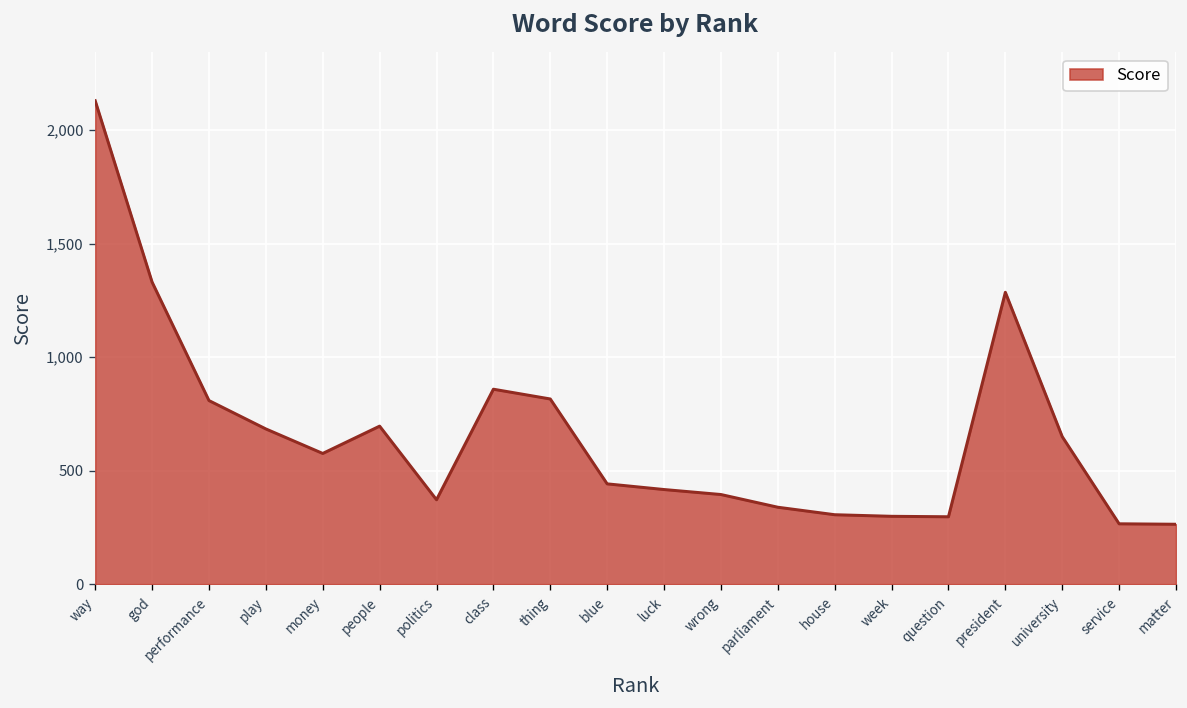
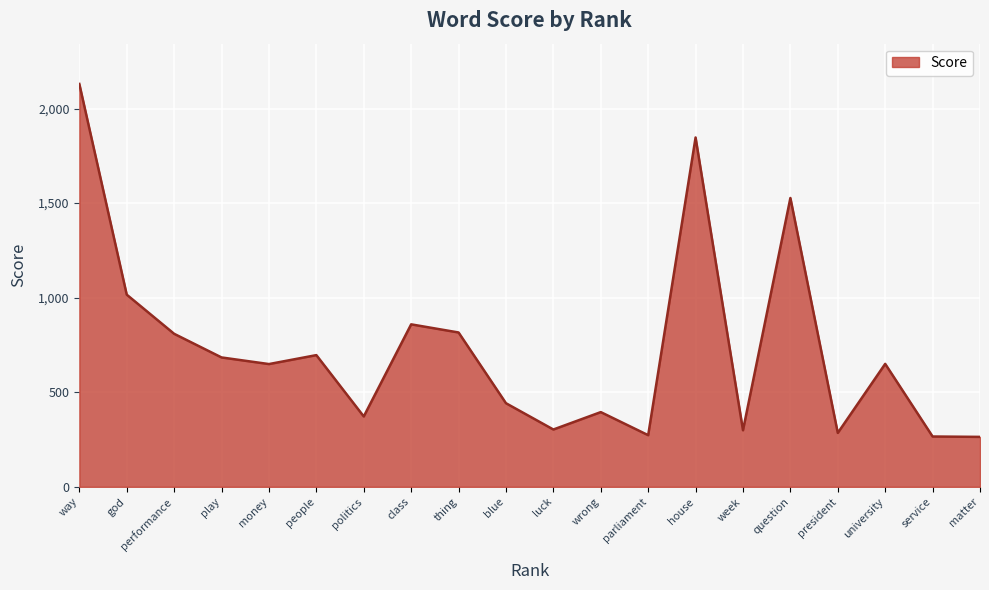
  {
    "way": "2,130",
-   "god": "1,330",
+   "god": "1,020",
    "performance": "810",
    "play": "680",
-   "money": "580",
+   "money": "650",
    "people": "700",
    "politics": "370",
    "class": "860",
    "thing": "820",
    "blue": "440",
-   "luck": "420",
+   "luck": "300",
    "wrong": "400",
-   "parliament": "340",
-   "house": "310",
+   "parliament": "270",
+   "house": "1,850",
    "week": "300",
-   "question": "300",
-   "president": "1,290",
+   "question": "1,530",
+   "president": "290",
    "university": "650",
    "service": "270",
    "matter": "260"
  }
